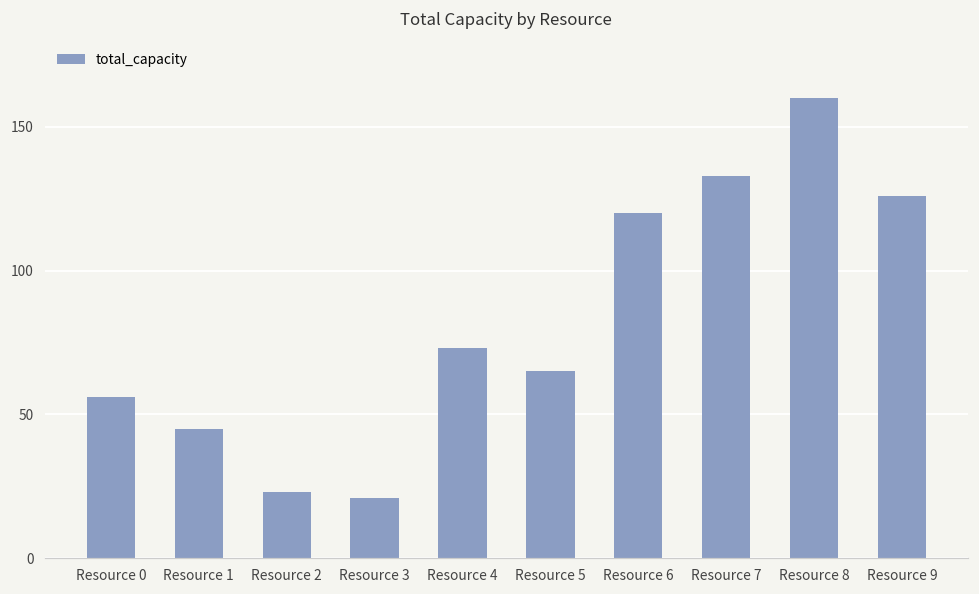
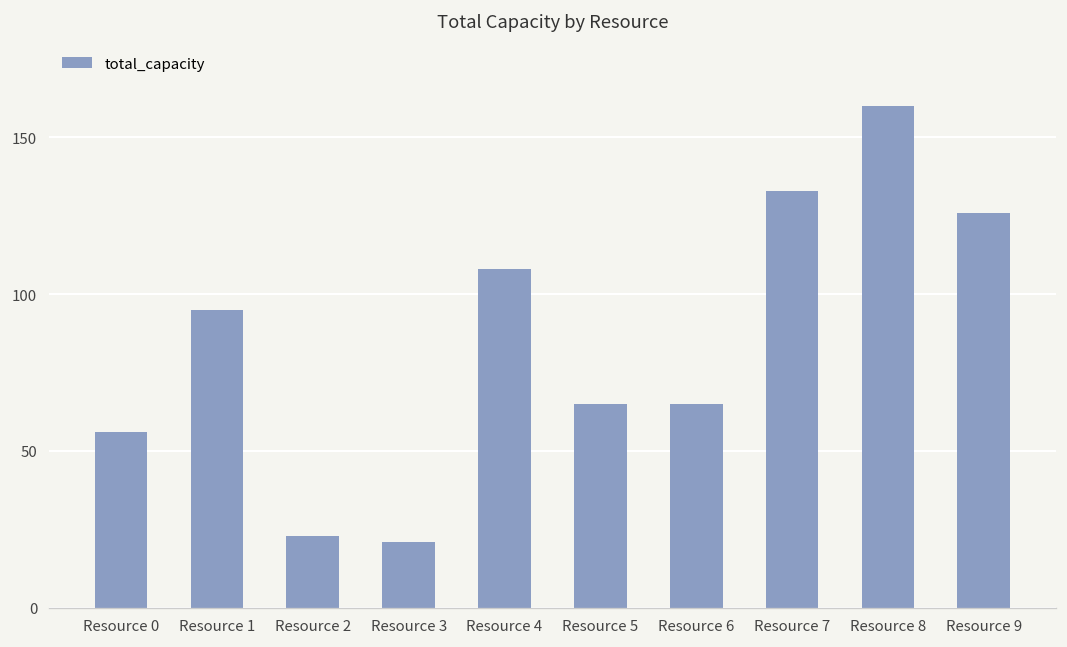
  {
    "Resource 0": 56,
-   "Resource 1": 45,
+   "Resource 1": 95,
    "Resource 2": 23,
    "Resource 3": 21,
-   "Resource 4": 73,
+   "Resource 4": 108,
    "Resource 5": 65,
-   "Resource 6": 120,
+   "Resource 6": 65,
    "Resource 7": 133,
    "Resource 8": 160,
    "Resource 9": 126
  }
